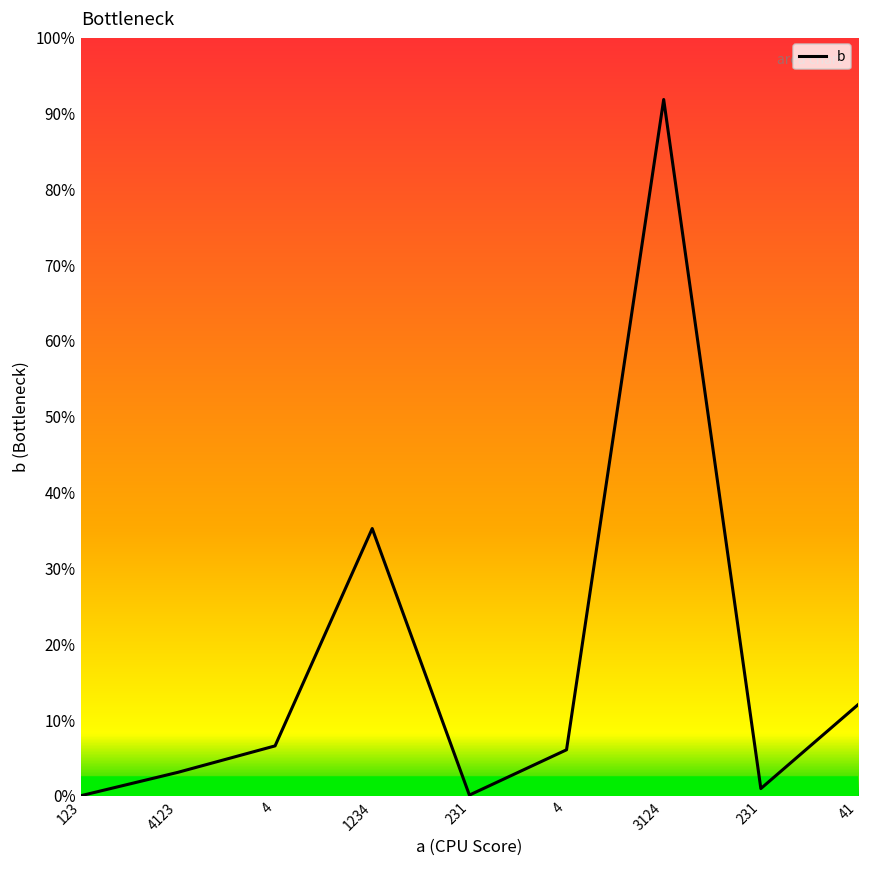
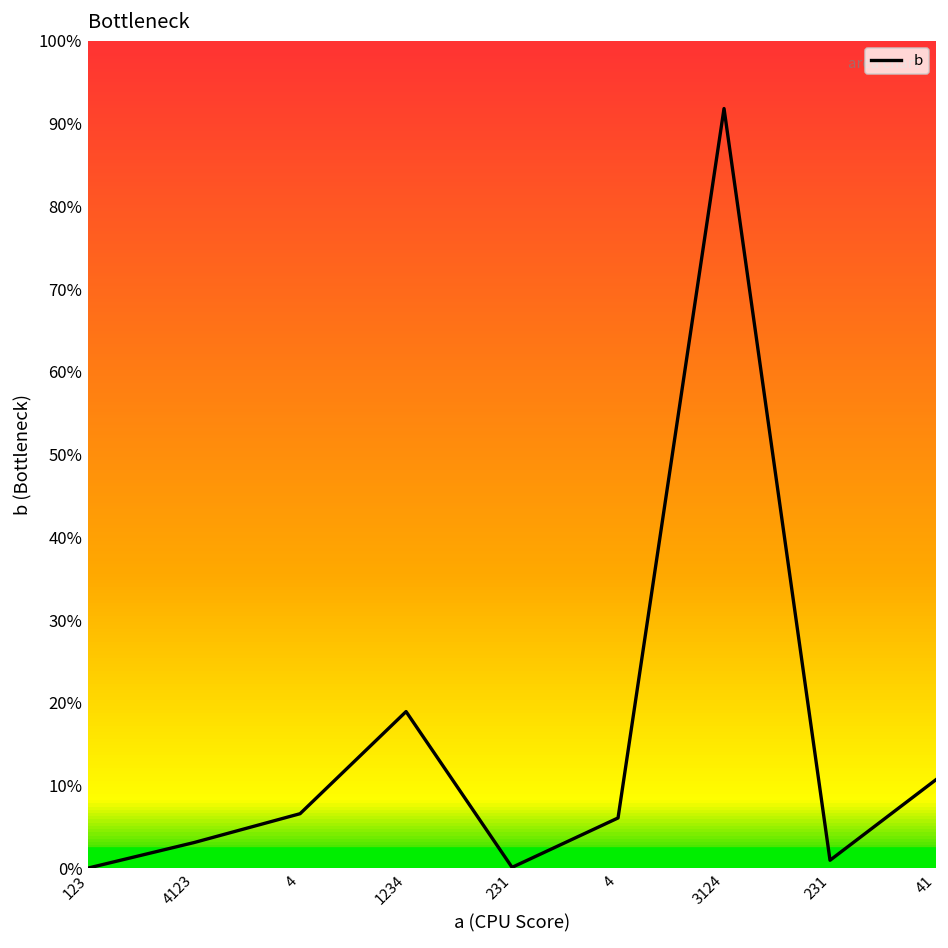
  {
    "4123": "3%",
-   "1234": "35%",
+   "1234": "19%",
    "3124": "92%",
-   "41": "12%"
+   "41": "11%"
  }
